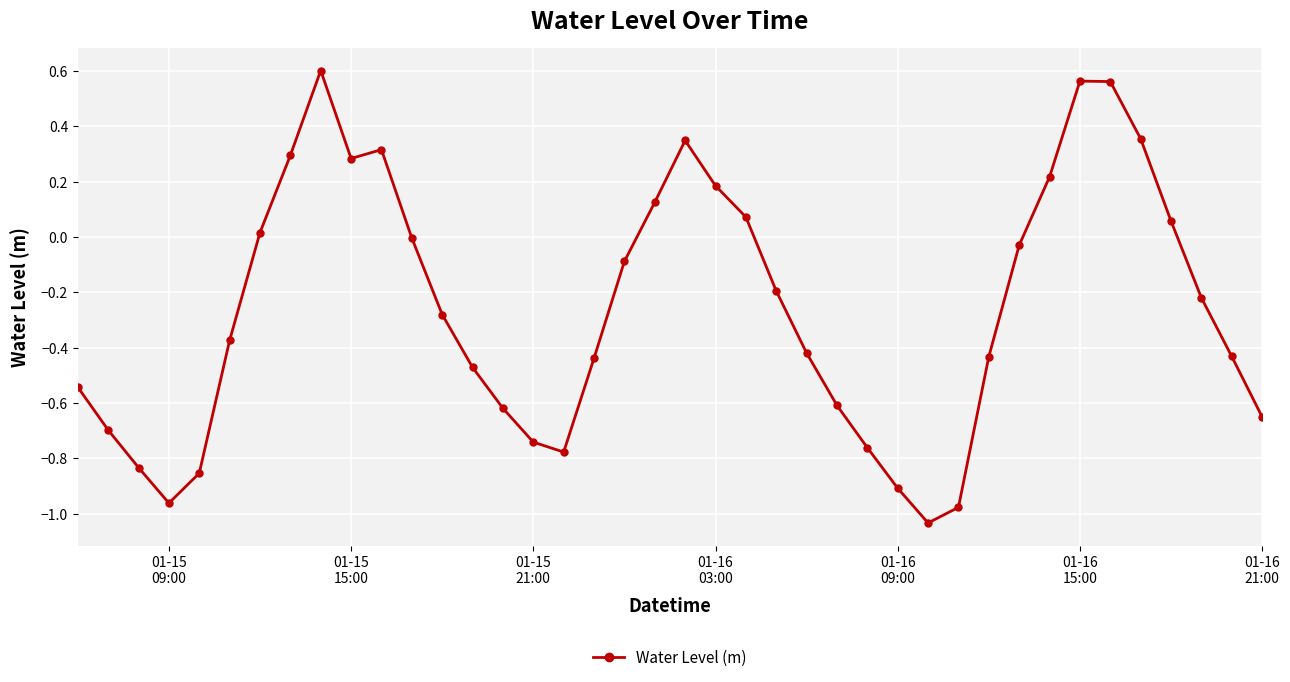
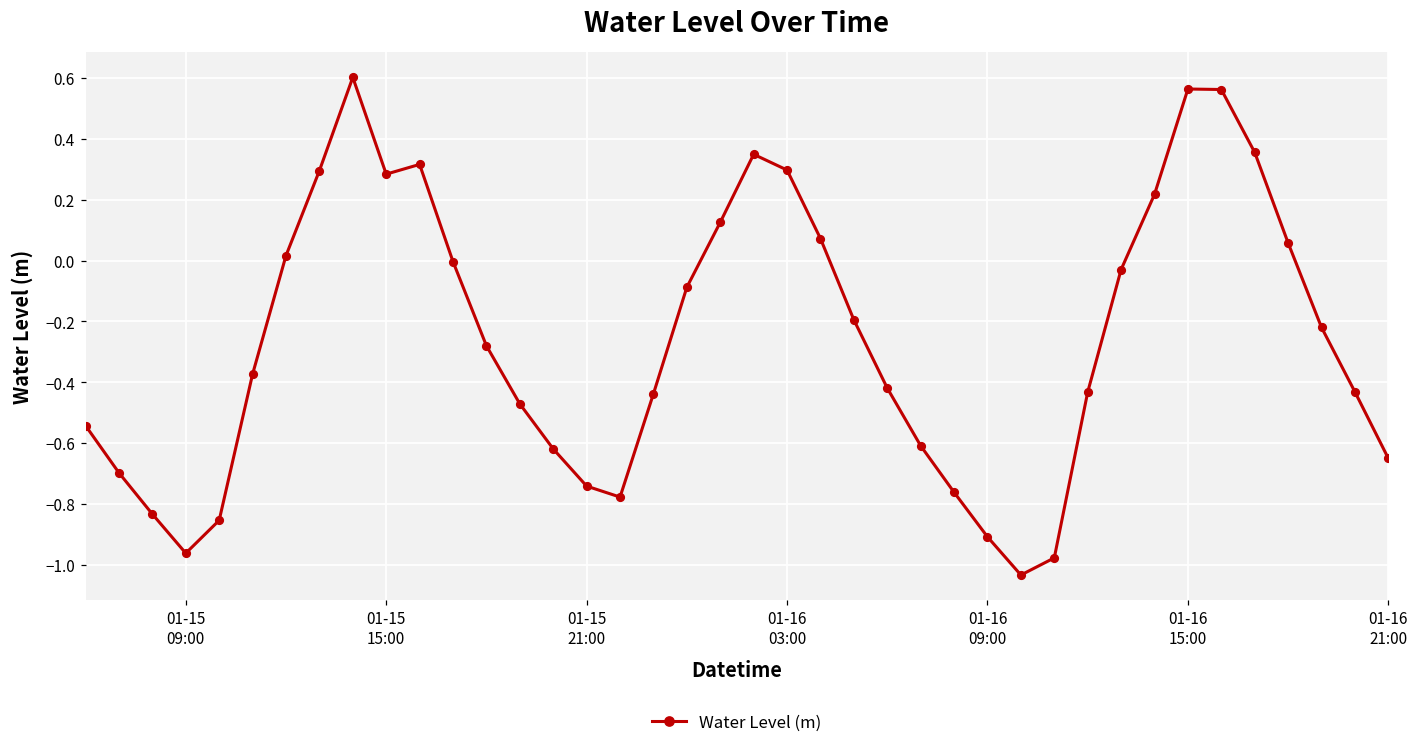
  {
    "01-15 09:00": -0.96,
    "01-15 15:00": 0.28,
    "01-15 21:00": -0.74,
-   "01-16 03:00": 0.19,
+   "01-16 03:00": 0.30,
    "01-16 09:00": -0.91,
    "01-16 15:00": 0.56,
    "01-16 21:00": -0.65
  }
